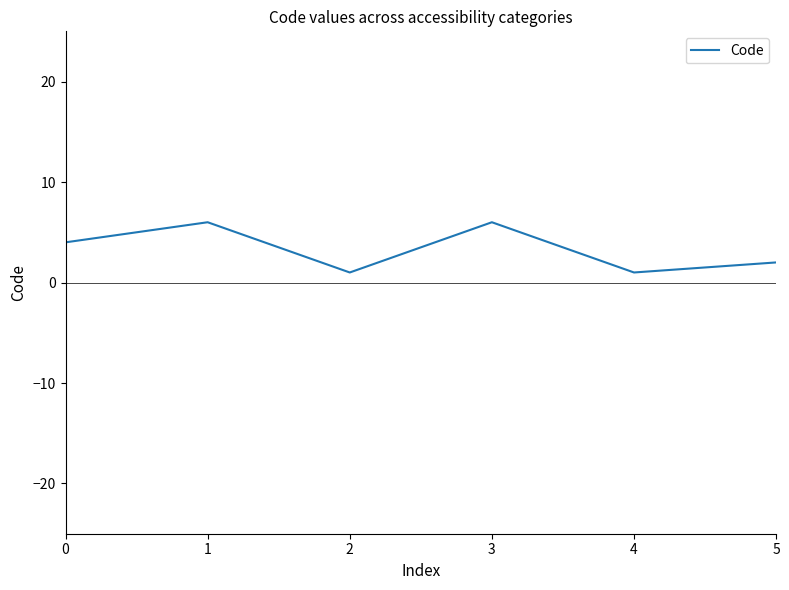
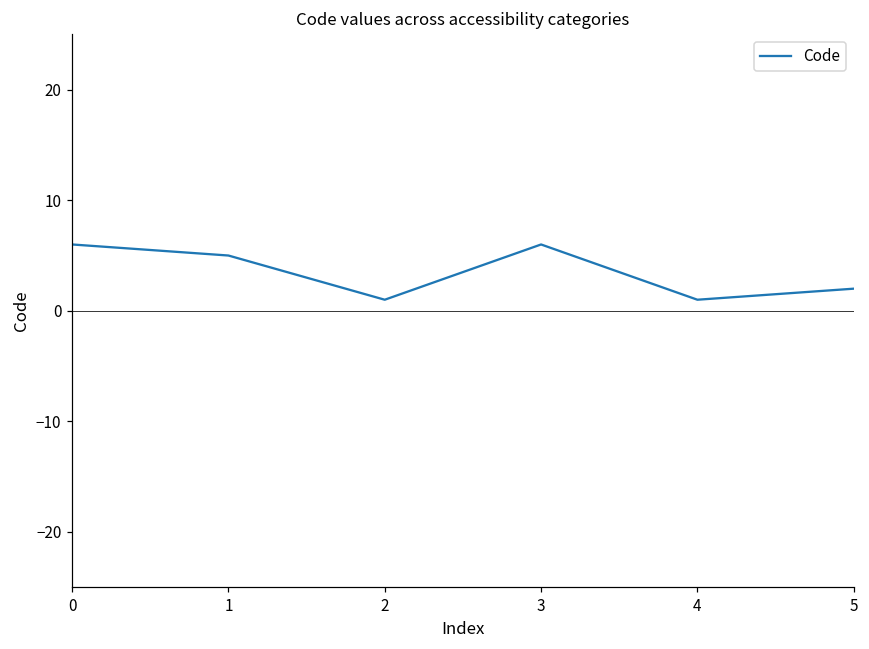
  {
-   "0": 4,
-   "1": 6,
+   "0": 6,
+   "1": 5,
    "2": 1,
    "3": 6,
    "4": 1,
    "5": 2
  }
